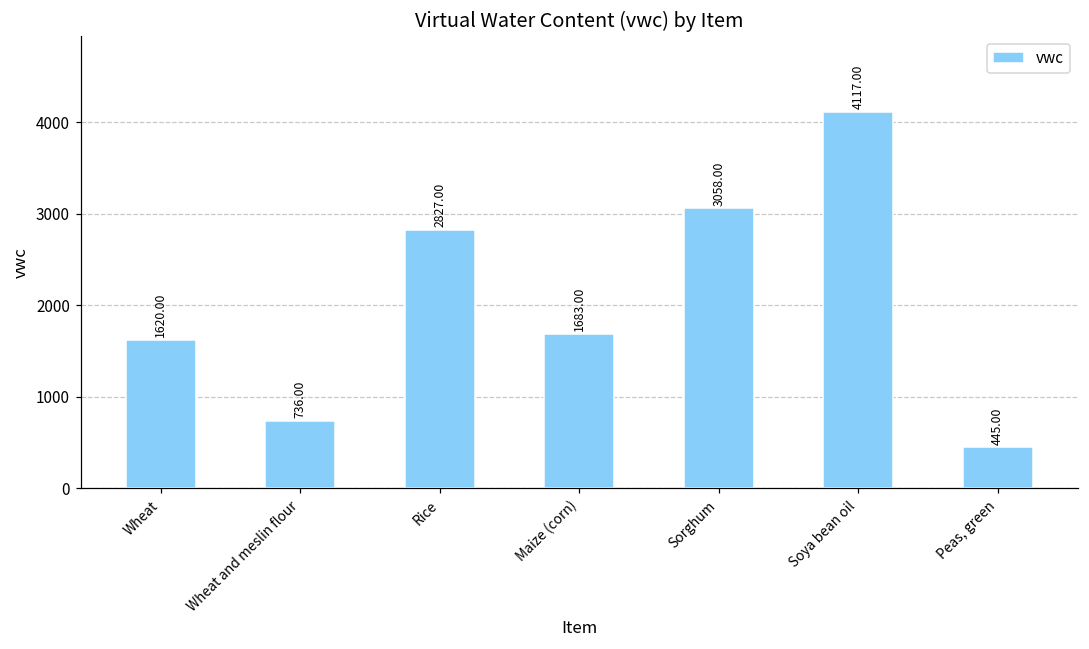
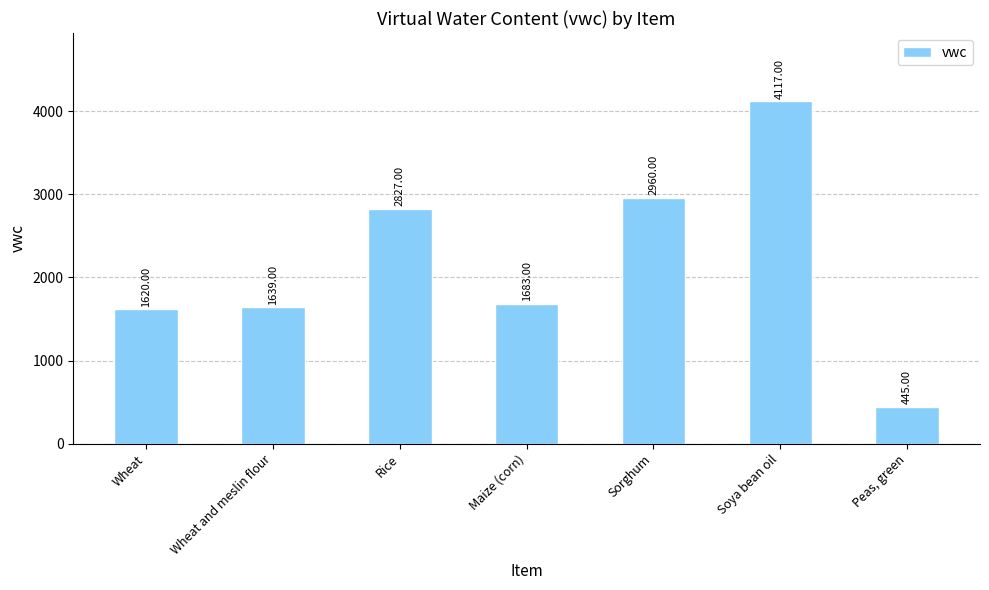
  {
    "Wheat": 1620.00,
-   "Wheat and meslin flour": 736.00,
+   "Wheat and meslin flour": 1639.00,
    "Rice": 2827.00,
    "Maize (corn)": 1683.00,
-   "Sorghum": 3058.00,
+   "Sorghum": 2960.00,
    "Soya bean oil": 4117.00,
    "Peas, green": 445.00
  }
